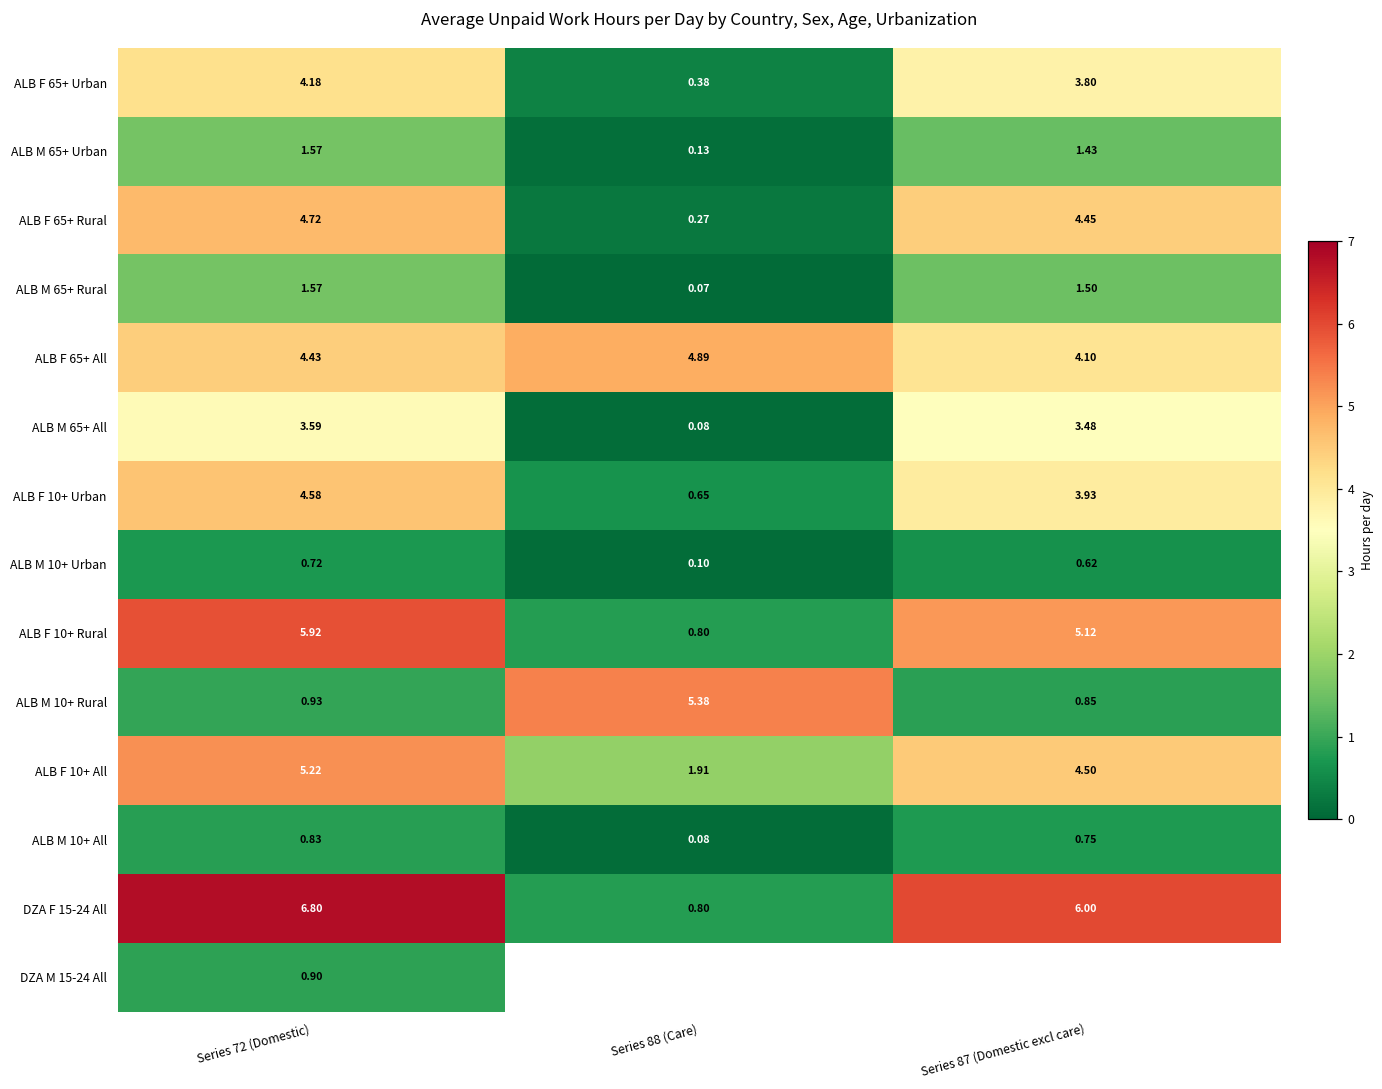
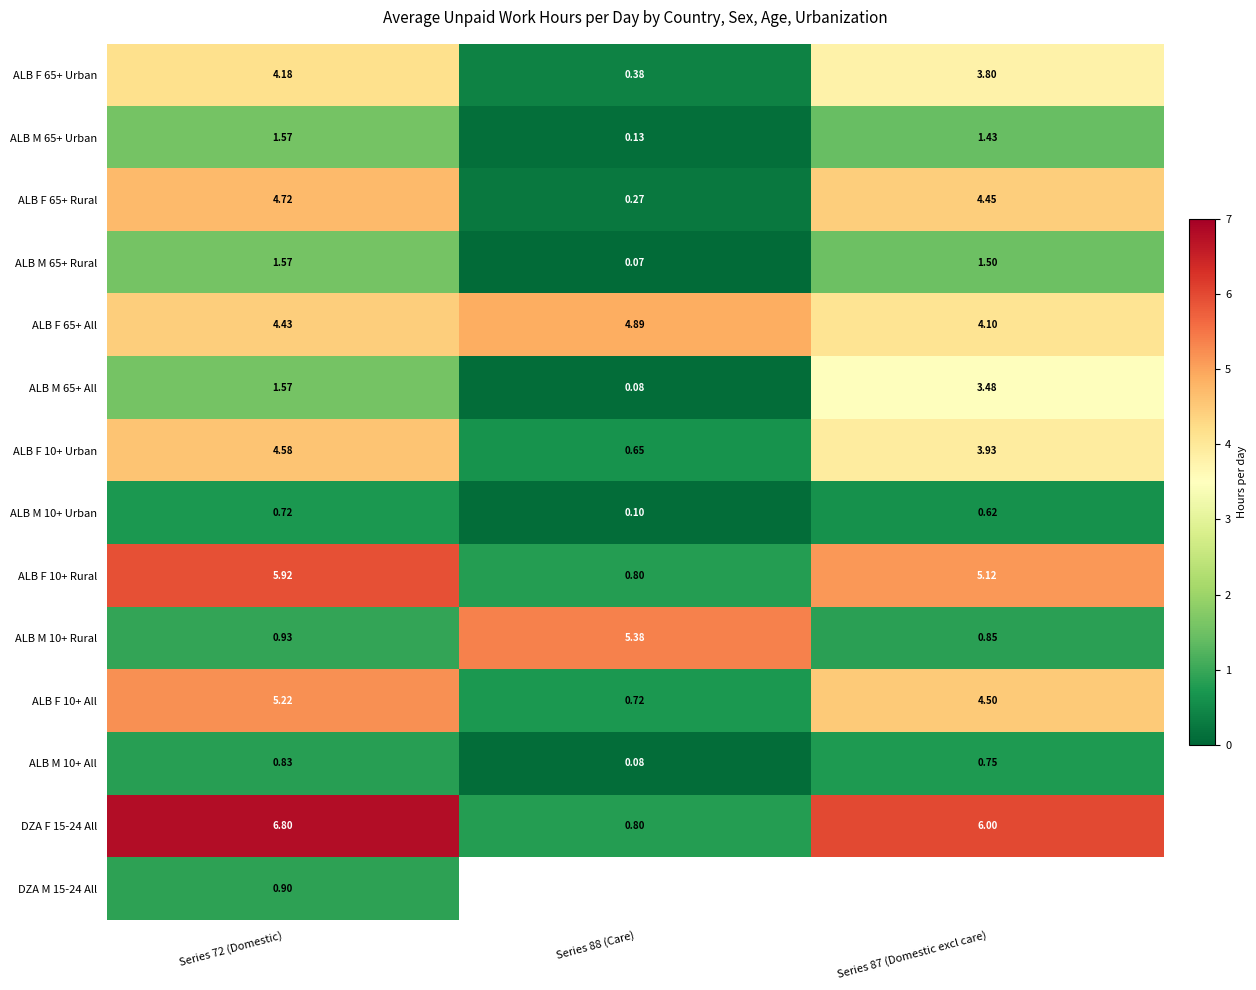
  {
    "ALB F 65+ Urban": {
      "Series 72 (Domestic)": 4.18,
      "Series 88 (Care)": 0.38,
      "Series 87 (Domestic excl care)": 3.80
    },
    "ALB M 65+ Urban": {
      "Series 72 (Domestic)": 1.57,
      "Series 88 (Care)": 0.13,
      "Series 87 (Domestic excl care)": 1.43
    },
    "ALB F 65+ Rural": {
      "Series 72 (Domestic)": 4.72,
      "Series 88 (Care)": 0.27,
      "Series 87 (Domestic excl care)": 4.45
    },
    "ALB M 65+ Rural": {
      "Series 72 (Domestic)": 1.57,
      "Series 88 (Care)": 0.07,
      "Series 87 (Domestic excl care)": 1.50
    },
    "ALB F 65+ All": {
      "Series 72 (Domestic)": 4.43,
      "Series 88 (Care)": 4.89,
      "Series 87 (Domestic excl care)": 4.10
    },
    "ALB M 65+ All": {
-     "Series 72 (Domestic)": 3.59,
+     "Series 72 (Domestic)": 1.57,
      "Series 88 (Care)": 0.08,
      "Series 87 (Domestic excl care)": 3.48
    },
    "ALB F 10+ Urban": {
      "Series 72 (Domestic)": 4.58,
      "Series 88 (Care)": 0.65,
      "Series 87 (Domestic excl care)": 3.93
    },
    "ALB M 10+ Urban": {
      "Series 72 (Domestic)": 0.72,
      "Series 88 (Care)": 0.10,
      "Series 87 (Domestic excl care)": 0.62
    },
    "ALB F 10+ Rural": {
      "Series 72 (Domestic)": 5.92,
      "Series 88 (Care)": 0.80,
      "Series 87 (Domestic excl care)": 5.12
    },
    "ALB M 10+ Rural": {
      "Series 72 (Domestic)": 0.93,
      "Series 88 (Care)": 5.38,
      "Series 87 (Domestic excl care)": 0.85
    },
    "ALB F 10+ All": {
      "Series 72 (Domestic)": 5.22,
-     "Series 88 (Care)": 1.91,
+     "Series 88 (Care)": 0.72,
      "Series 87 (Domestic excl care)": 4.50
    },
    "ALB M 10+ All": {
      "Series 72 (Domestic)": 0.83,
      "Series 88 (Care)": 0.08,
      "Series 87 (Domestic excl care)": 0.75
    },
    "DZA F 15-24 All": {
      "Series 72 (Domestic)": 6.80,
      "Series 88 (Care)": 0.80,
      "Series 87 (Domestic excl care)": 6.00
    },
    "DZA M 15-24 All": {
      "Series 72 (Domestic)": 0.90
    }
  }
